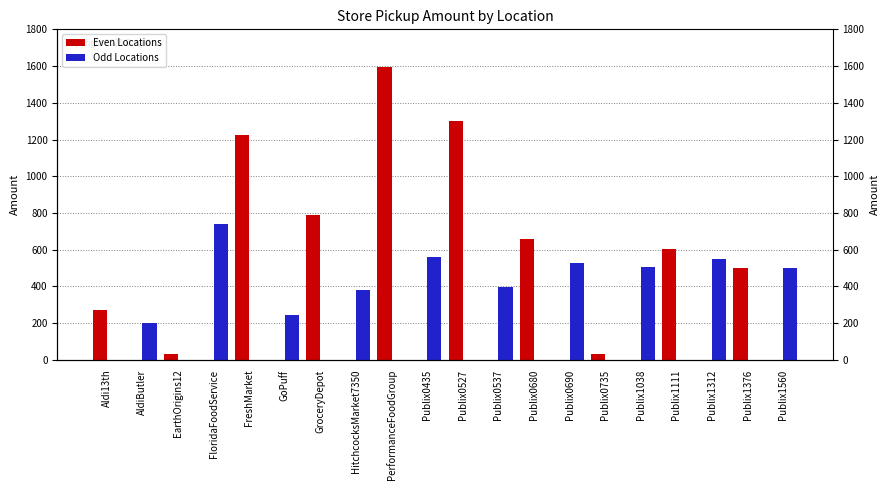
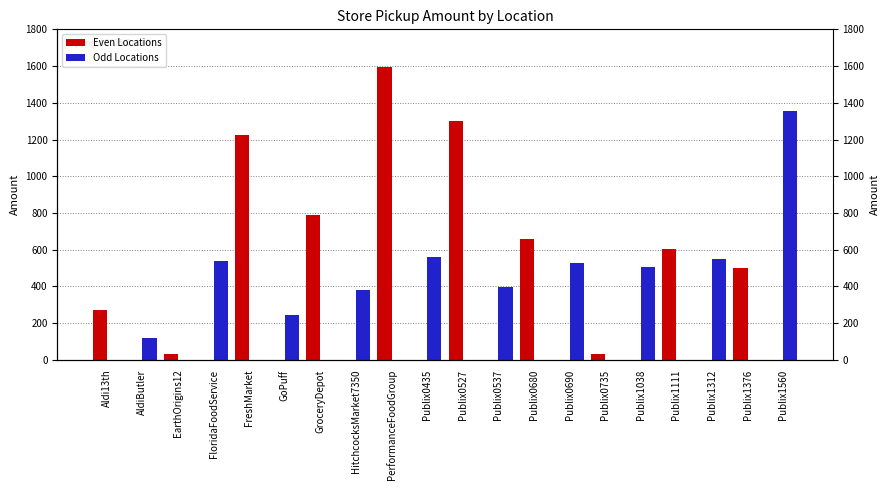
  {
    "Even Locations": {
      "Aldi13th": 270,
      "AldiButler": 0,
      "EarthOrigins12": 30,
      "FloridaFoodService": 0,
      "FreshMarket": 1220,
      "GoPuff": 0,
      "GroceryDepot": 790,
      "HitchcocksMarket7350": 0,
      "PerformanceFoodGroup": 1600,
      "Publix0435": 0,
      "Publix0527": 1300,
      "Publix0537": 0,
      "Publix0680": 660,
      "Publix0690": 0,
      "Publix0735": 30,
      "Publix1038": 0,
      "Publix1111": 610,
      "Publix1312": 0,
      "Publix1376": 500,
      "Publix1560": 0
    },
    "Odd Locations": {
      "Aldi13th": 0,
-     "AldiButler": 200,
+     "AldiButler": 120,
      "EarthOrigins12": 0,
-     "FloridaFoodService": 740,
+     "FloridaFoodService": 540,
      "FreshMarket": 0,
      "GoPuff": 240,
      "GroceryDepot": 0,
      "HitchcocksMarket7350": 380,
      "PerformanceFoodGroup": 0,
      "Publix0435": 560,
      "Publix0527": 0,
      "Publix0537": 400,
      "Publix0680": 0,
      "Publix0690": 530,
      "Publix0735": 0,
      "Publix1038": 500,
      "Publix1111": 0,
      "Publix1312": 550,
      "Publix1376": 0,
-     "Publix1560": 500
+     "Publix1560": 1360
    }
  }
